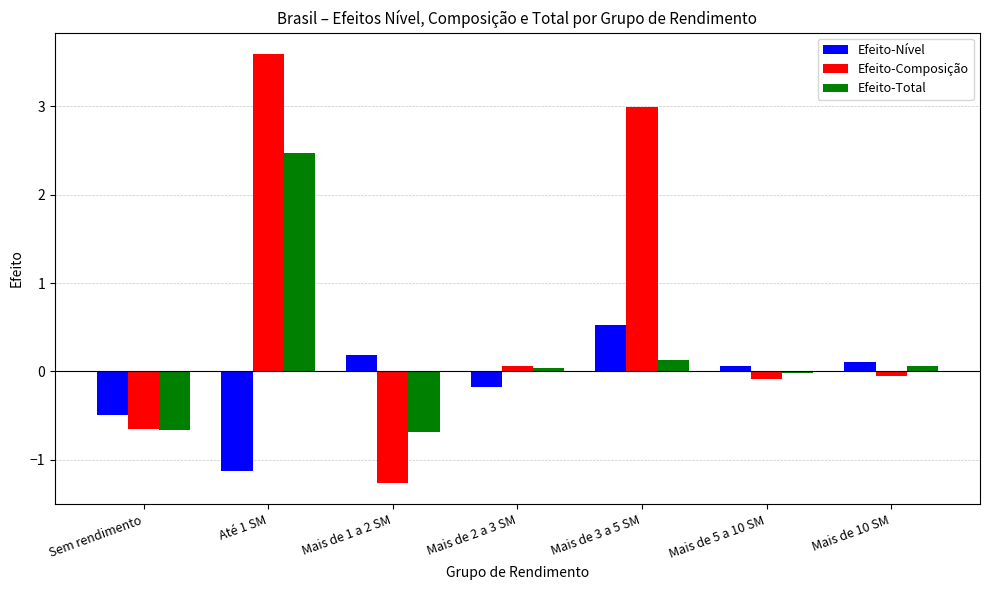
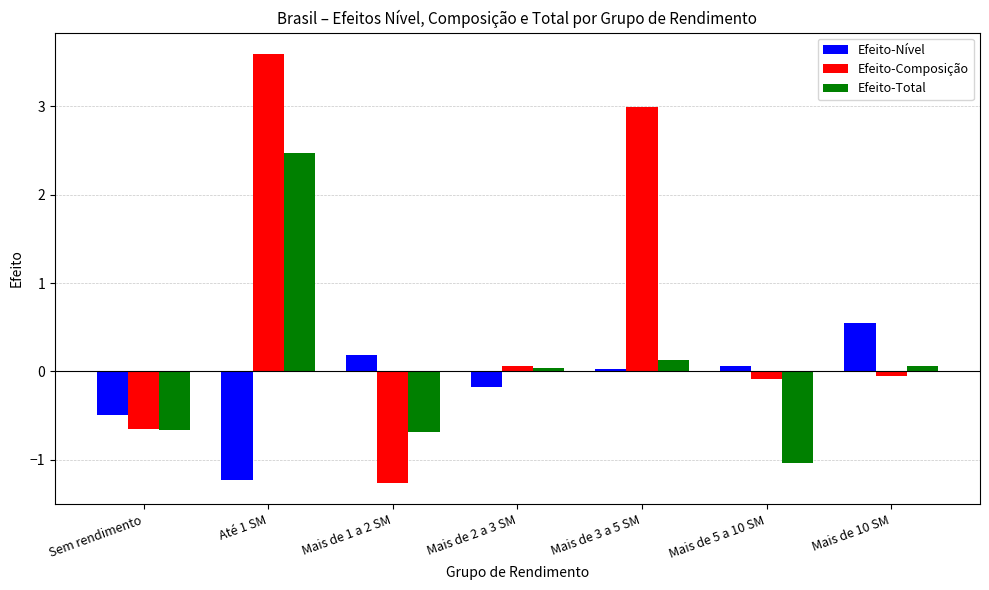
  {
    "Efeito-Nível": {
      "Sem rendimento": -0.5,
-     "Até 1 SM": -1.1,
+     "Até 1 SM": -1.2,
      "Mais de 1 a 2 SM": 0.2,
      "Mais de 2 a 3 SM": -0.2,
-     "Mais de 3 a 5 SM": 0.5,
+     "Mais de 3 a 5 SM": 0.0,
      "Mais de 5 a 10 SM": 0.1,
-     "Mais de 10 SM": 0.1
+     "Mais de 10 SM": 0.5
    },
    "Efeito-Composição": {
      "Sem rendimento": -0.7,
      "Até 1 SM": 3.6,
      "Mais de 1 a 2 SM": -1.3,
      "Mais de 2 a 3 SM": 0.1,
      "Mais de 3 a 5 SM": 3.0,
      "Mais de 5 a 10 SM": -0.1,
      "Mais de 10 SM": 0.0
    },
    "Efeito-Total": {
      "Sem rendimento": -0.7,
      "Até 1 SM": 2.5,
      "Mais de 1 a 2 SM": -0.7,
      "Mais de 2 a 3 SM": 0.0,
      "Mais de 3 a 5 SM": 0.1,
-     "Mais de 5 a 10 SM": 0.0,
+     "Mais de 5 a 10 SM": -1.0,
      "Mais de 10 SM": 0.1
    }
  }
